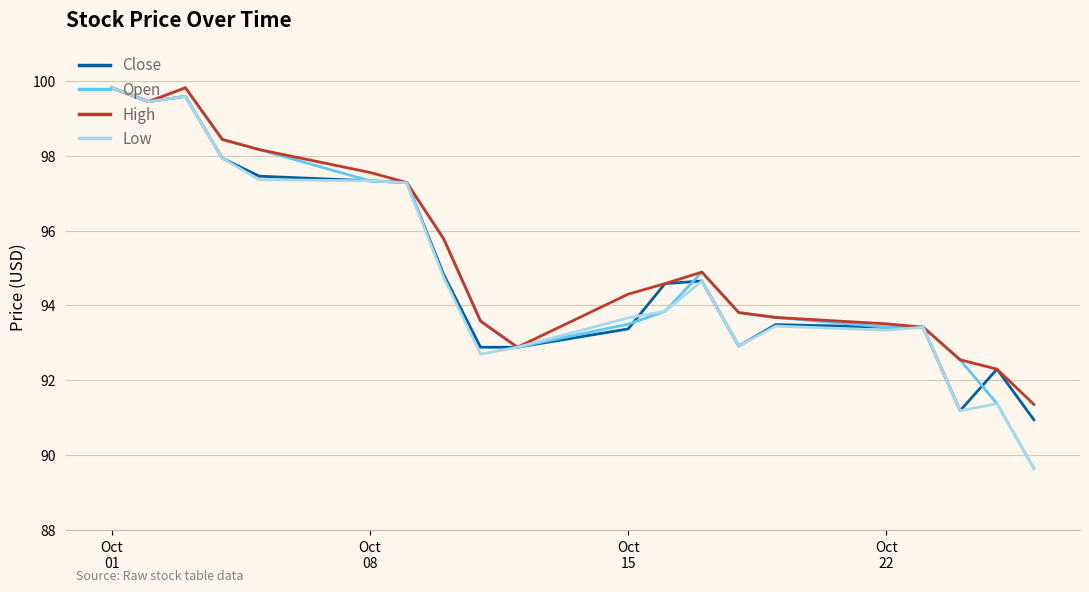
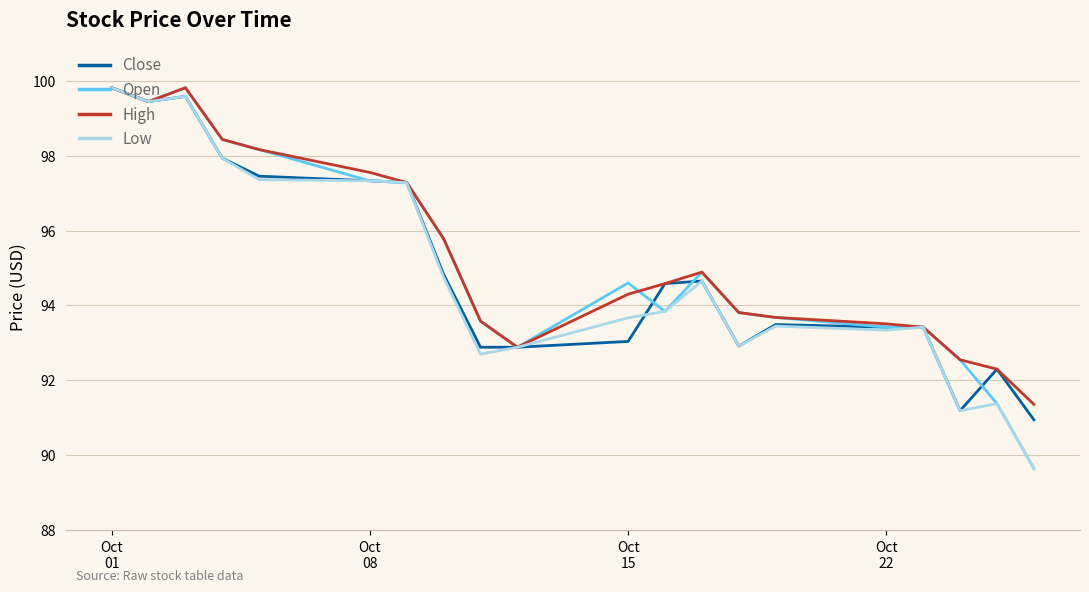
  {
    "Close": {
-     "Oct 15": 93.4
+     "Oct 15": 93.0
    },
    "Open": {
-     "Oct 15": 93.5
+     "Oct 15": 94.6
    },
    "High": {
      "Oct 08": 97.6,
      "Oct 15": 94.3,
      "Oct 22": 93.5
    },
    "Low": {
      "Oct 15": 93.7,
      "Oct 22": 93.3
    }
  }
